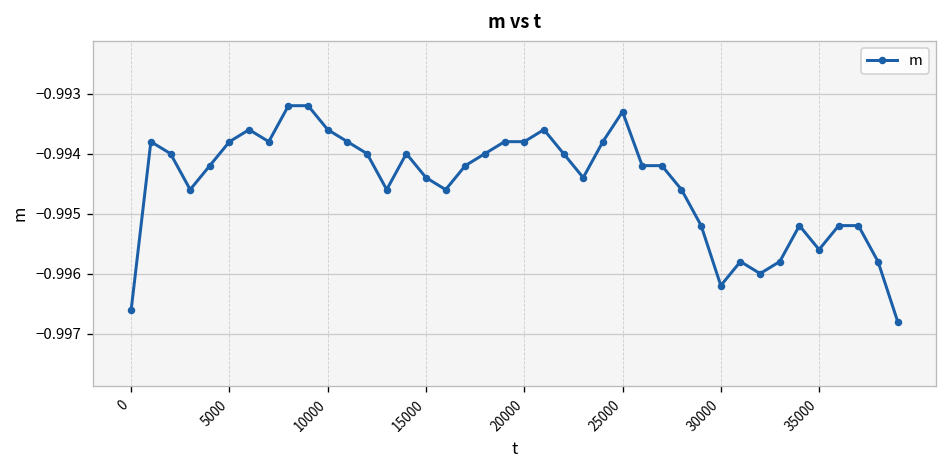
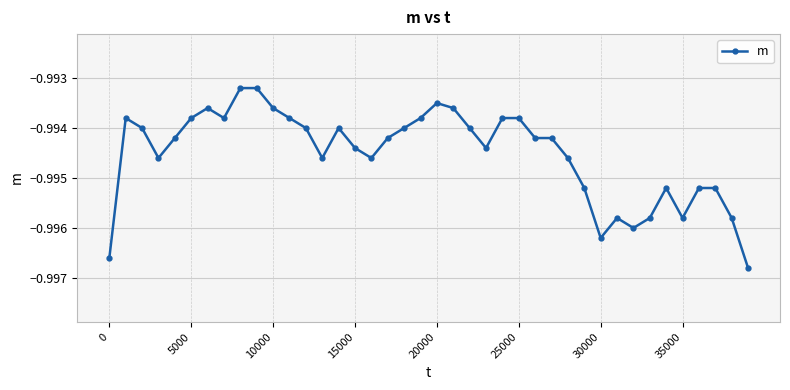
  {
    "0": -0.9966,
    "5000": -0.9938,
    "10000": -0.9936,
    "15000": -0.9944,
-   "20000": -0.9938,
-   "25000": -0.9933,
+   "20000": -0.9935,
+   "25000": -0.9938,
    "30000": -0.9962,
-   "35000": -0.9956
+   "35000": -0.9958
  }
